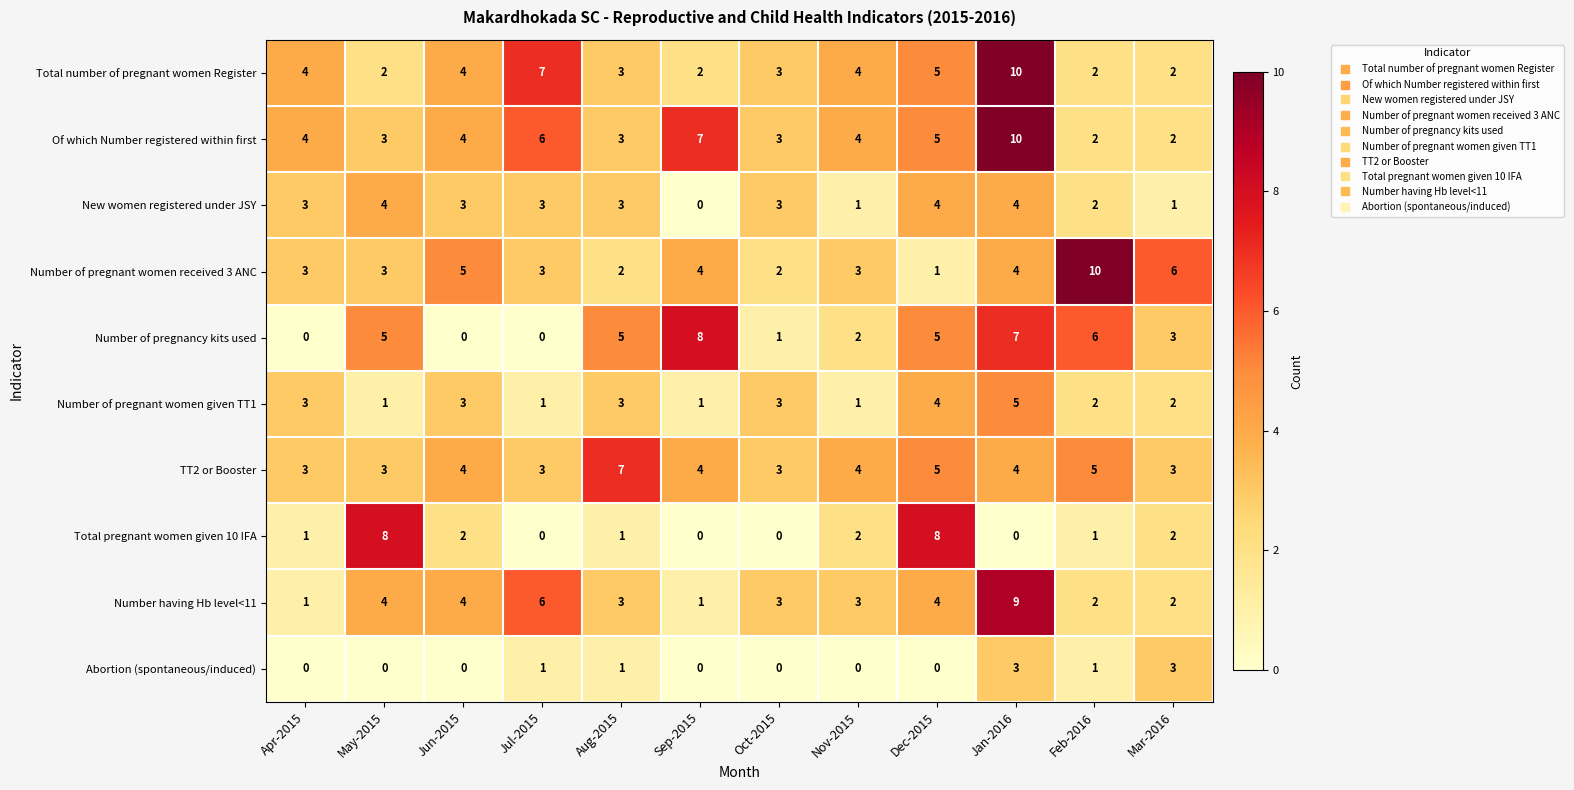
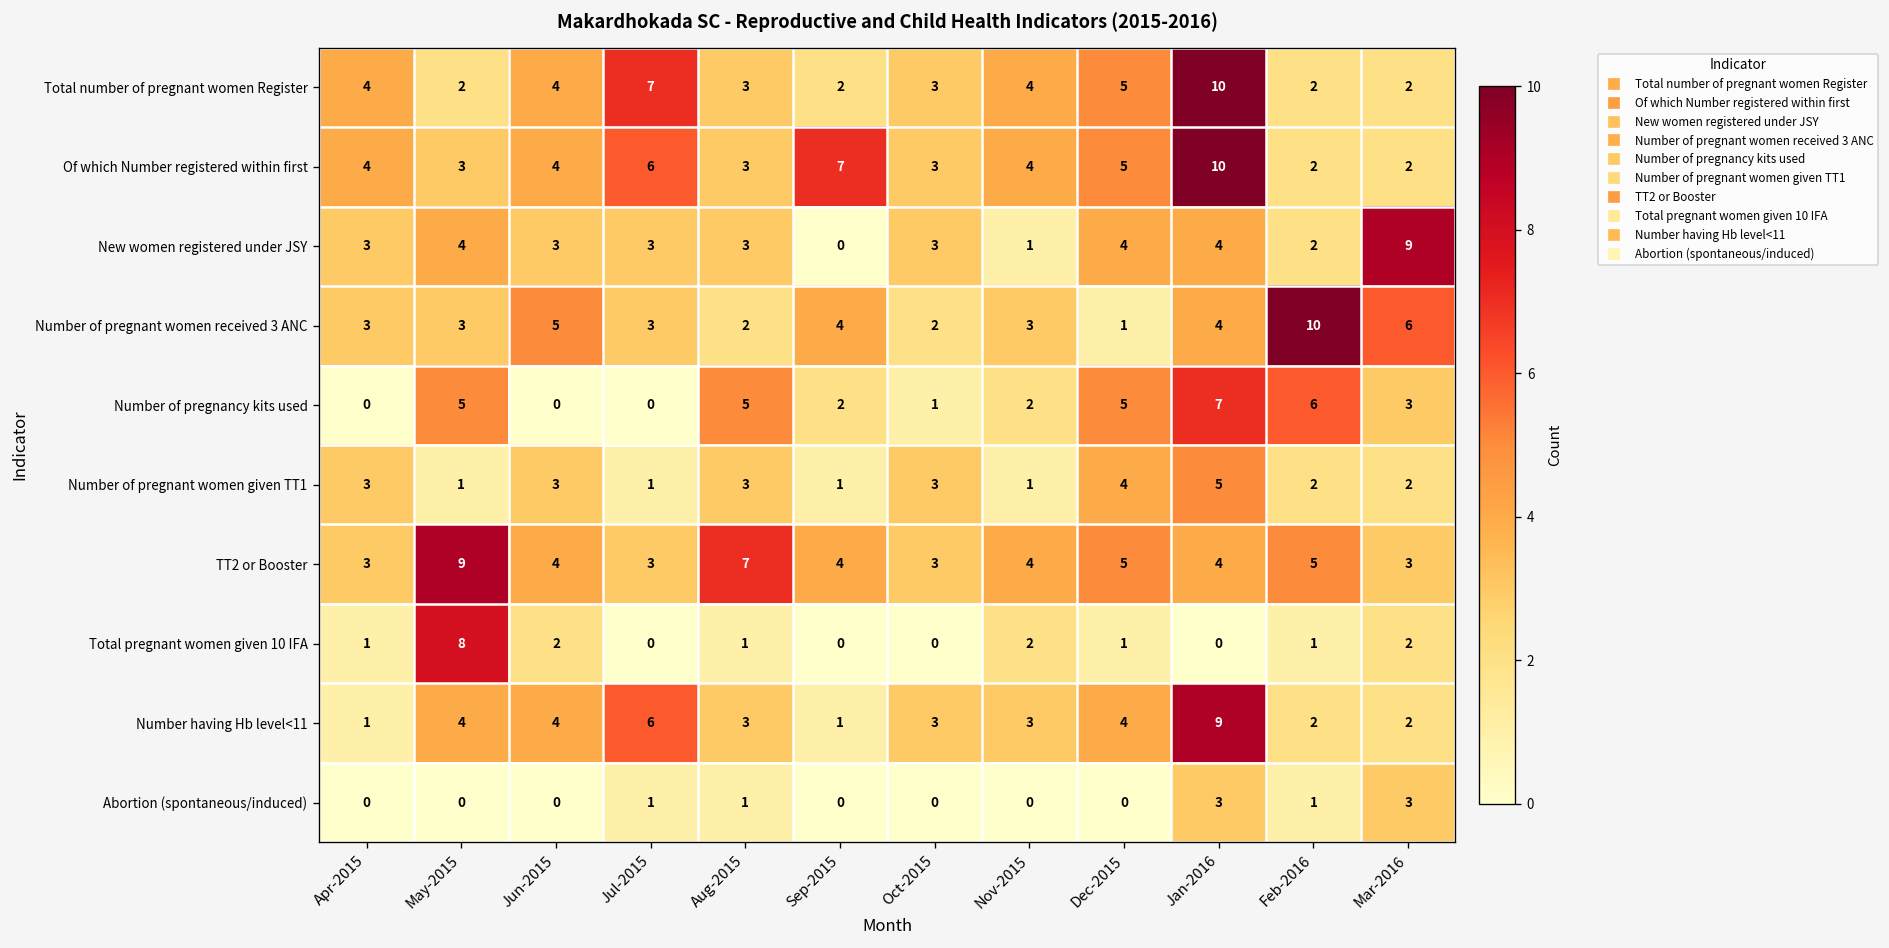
  {
    "Total number of pregnant women Register": {
      "Apr-2015": 4,
      "May-2015": 2,
      "Jun-2015": 4,
      "Jul-2015": 7,
      "Aug-2015": 3,
      "Sep-2015": 2,
      "Oct-2015": 3,
      "Nov-2015": 4,
      "Dec-2015": 5,
      "Jan-2016": 10,
      "Feb-2016": 2,
      "Mar-2016": 2
    },
    "Of which Number registered within first": {
      "Apr-2015": 4,
      "May-2015": 3,
      "Jun-2015": 4,
      "Jul-2015": 6,
      "Aug-2015": 3,
      "Sep-2015": 7,
      "Oct-2015": 3,
      "Nov-2015": 4,
      "Dec-2015": 5,
      "Jan-2016": 10,
      "Feb-2016": 2,
      "Mar-2016": 2
    },
    "New women registered under JSY": {
      "Apr-2015": 3,
      "May-2015": 4,
      "Jun-2015": 3,
      "Jul-2015": 3,
      "Aug-2015": 3,
      "Sep-2015": 0,
      "Oct-2015": 3,
      "Nov-2015": 1,
      "Dec-2015": 4,
      "Jan-2016": 4,
      "Feb-2016": 2,
-     "Mar-2016": 1
+     "Mar-2016": 9
    },
    "Number of pregnant women received 3 ANC": {
      "Apr-2015": 3,
      "May-2015": 3,
      "Jun-2015": 5,
      "Jul-2015": 3,
      "Aug-2015": 2,
      "Sep-2015": 4,
      "Oct-2015": 2,
      "Nov-2015": 3,
      "Dec-2015": 1,
      "Jan-2016": 4,
      "Feb-2016": 10,
      "Mar-2016": 6
    },
    "Number of pregnancy kits used": {
      "Apr-2015": 0,
      "May-2015": 5,
      "Jun-2015": 0,
      "Jul-2015": 0,
      "Aug-2015": 5,
-     "Sep-2015": 8,
+     "Sep-2015": 2,
      "Oct-2015": 1,
      "Nov-2015": 2,
      "Dec-2015": 5,
      "Jan-2016": 7,
      "Feb-2016": 6,
      "Mar-2016": 3
    },
    "Number of pregnant women given TT1": {
      "Apr-2015": 3,
      "May-2015": 1,
      "Jun-2015": 3,
      "Jul-2015": 1,
      "Aug-2015": 3,
      "Sep-2015": 1,
      "Oct-2015": 3,
      "Nov-2015": 1,
      "Dec-2015": 4,
      "Jan-2016": 5,
      "Feb-2016": 2,
      "Mar-2016": 2
    },
    "TT2 or Booster": {
      "Apr-2015": 3,
-     "May-2015": 3,
+     "May-2015": 9,
      "Jun-2015": 4,
      "Jul-2015": 3,
      "Aug-2015": 7,
      "Sep-2015": 4,
      "Oct-2015": 3,
      "Nov-2015": 4,
      "Dec-2015": 5,
      "Jan-2016": 4,
      "Feb-2016": 5,
      "Mar-2016": 3
    },
    "Total pregnant women given 10 IFA": {
      "Apr-2015": 1,
      "May-2015": 8,
      "Jun-2015": 2,
      "Jul-2015": 0,
      "Aug-2015": 1,
      "Sep-2015": 0,
      "Oct-2015": 0,
      "Nov-2015": 2,
-     "Dec-2015": 8,
+     "Dec-2015": 1,
      "Jan-2016": 0,
      "Feb-2016": 1,
      "Mar-2016": 2
    },
    "Number having Hb level<11": {
      "Apr-2015": 1,
      "May-2015": 4,
      "Jun-2015": 4,
      "Jul-2015": 6,
      "Aug-2015": 3,
      "Sep-2015": 1,
      "Oct-2015": 3,
      "Nov-2015": 3,
      "Dec-2015": 4,
      "Jan-2016": 9,
      "Feb-2016": 2,
      "Mar-2016": 2
    },
    "Abortion (spontaneous/induced)": {
      "Apr-2015": 0,
      "May-2015": 0,
      "Jun-2015": 0,
      "Jul-2015": 1,
      "Aug-2015": 1,
      "Sep-2015": 0,
      "Oct-2015": 0,
      "Nov-2015": 0,
      "Dec-2015": 0,
      "Jan-2016": 3,
      "Feb-2016": 1,
      "Mar-2016": 3
    }
  }
